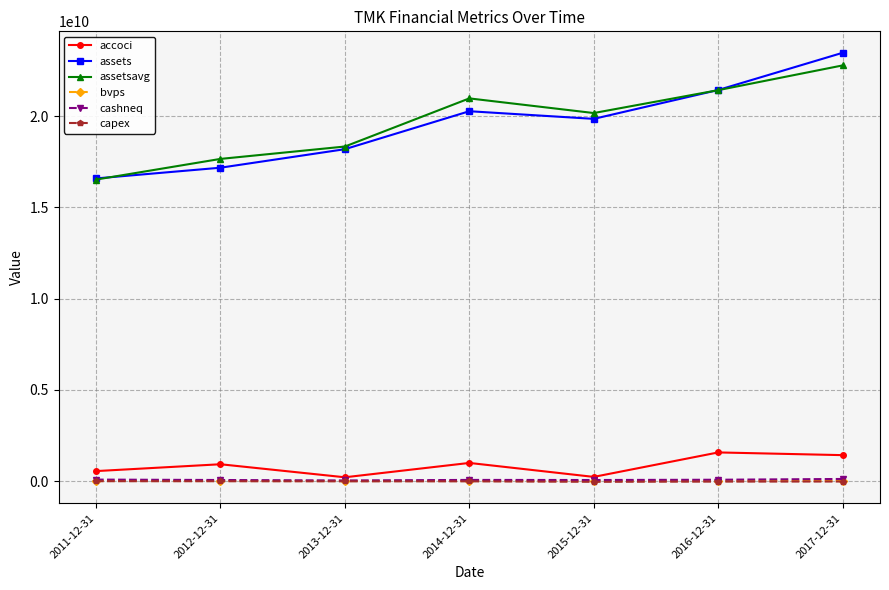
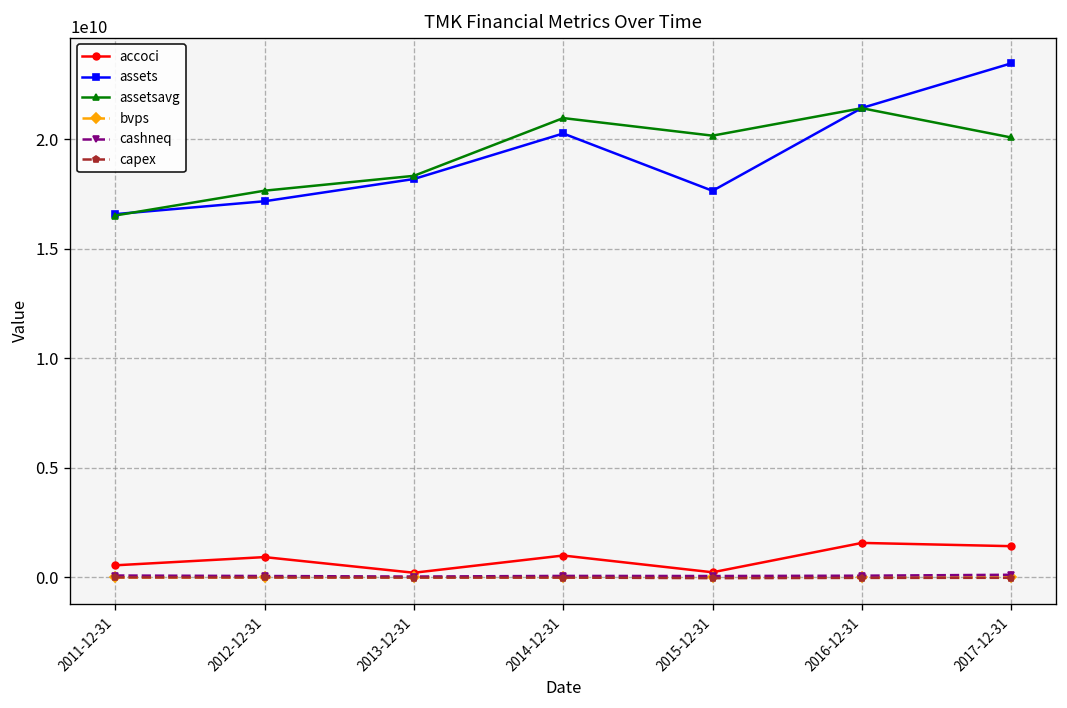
  {
    "accoci": {
      "2011-12-31": 500000000,
      "2012-12-31": 900000000,
      "2013-12-31": 200000000,
      "2014-12-31": 1000000000,
      "2015-12-31": 200000000,
      "2016-12-31": 1600000000,
      "2017-12-31": 1400000000
    },
    "assets": {
      "2012-12-31": 17200000000,
      "2013-12-31": 18200000000,
      "2014-12-31": 20300000000,
-     "2015-12-31": 19900000000,
+     "2015-12-31": 17700000000,
      "2017-12-31": 23500000000
    },
    "assetsavg": {
      "2012-12-31": 17700000000,
      "2013-12-31": 18300000000,
      "2014-12-31": 21000000000,
      "2015-12-31": 20200000000,
-     "2017-12-31": 22800000000
+     "2017-12-31": 20100000000
    }
  }
